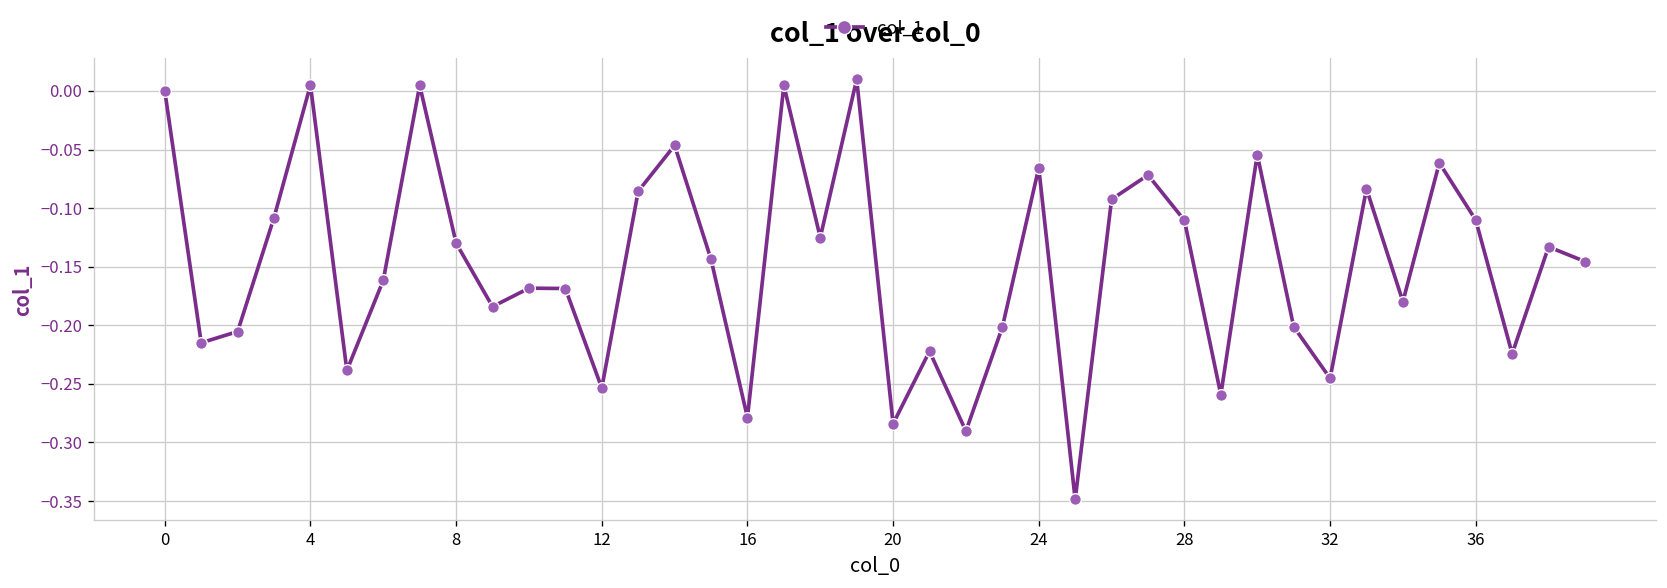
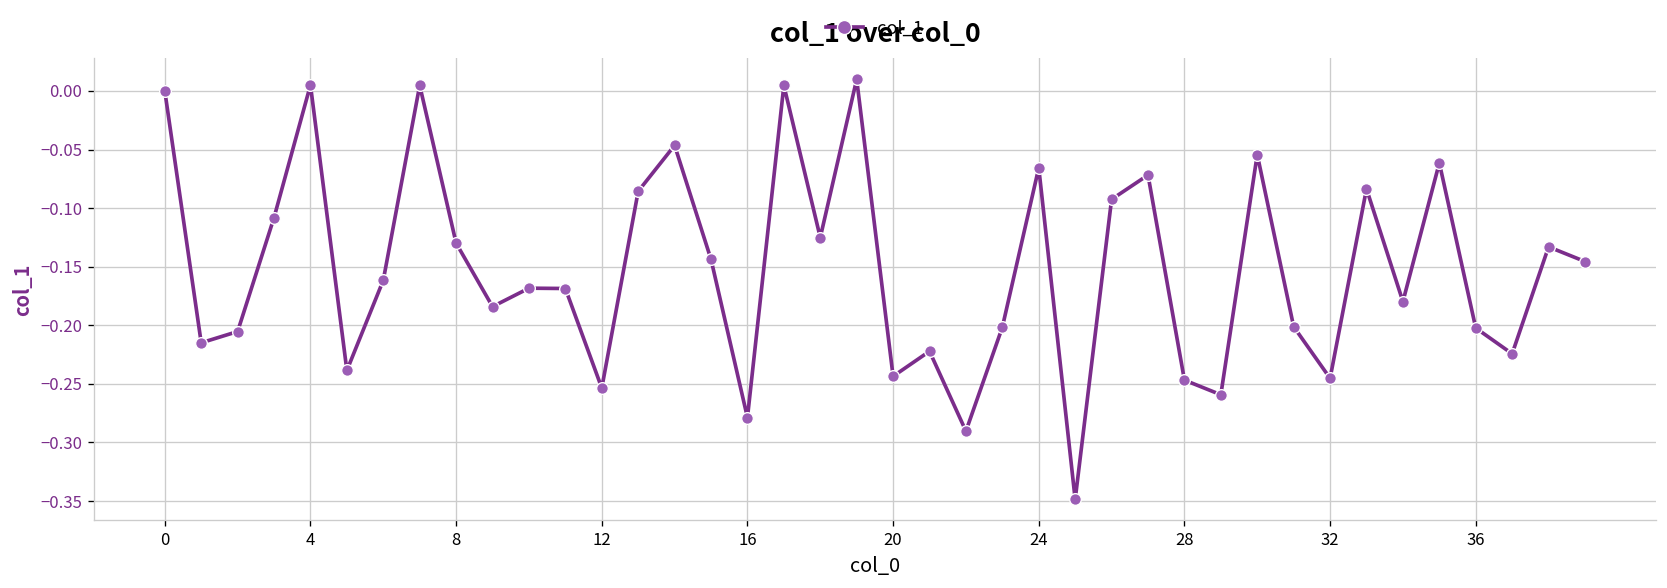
  {
    "0": 0.00,
    "4": 0.01,
    "8": -0.13,
    "12": -0.25,
    "16": -0.28,
-   "20": -0.28,
+   "20": -0.24,
    "24": -0.07,
-   "28": -0.11,
+   "28": -0.25,
    "32": -0.25,
-   "36": -0.11
+   "36": -0.20
  }
